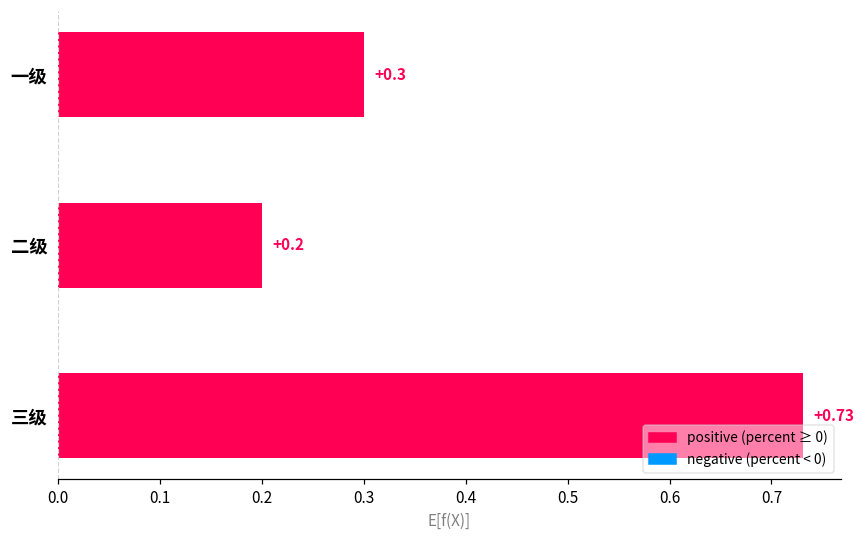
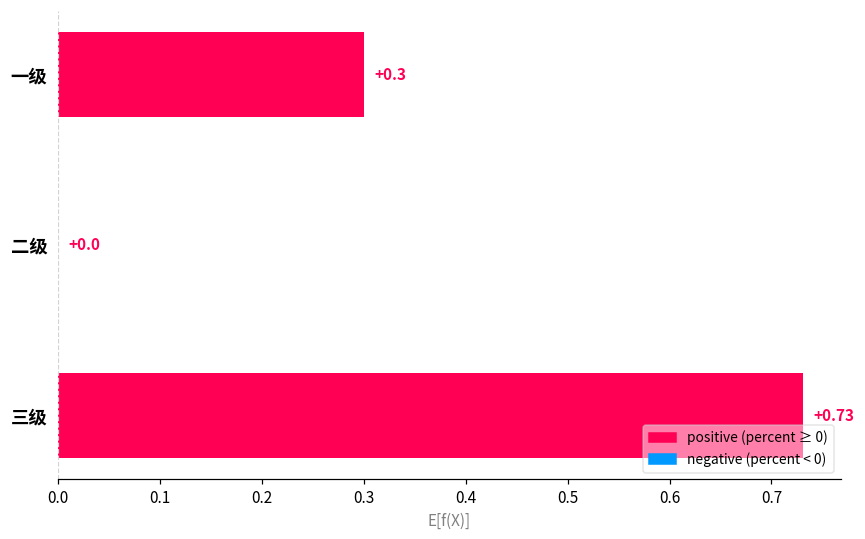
  {
    "一级": "+0.3",
-   "二级": "+0.2",
+   "二级": "+0.0",
    "三级": "+0.73"
  }
